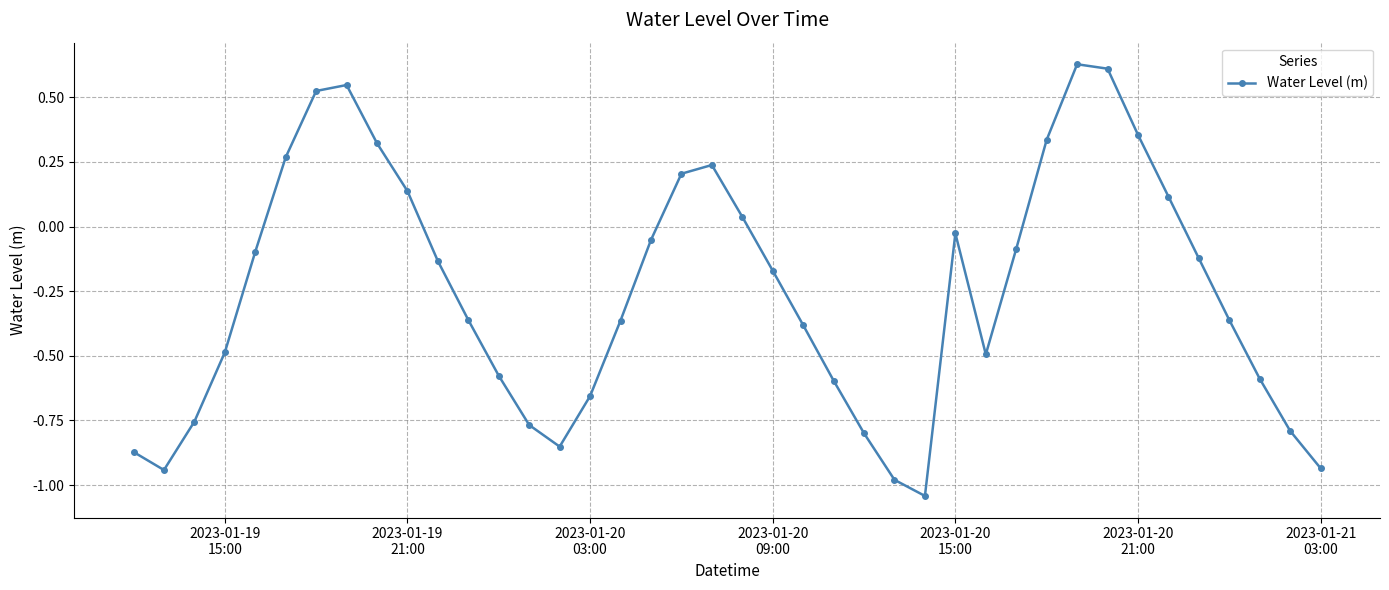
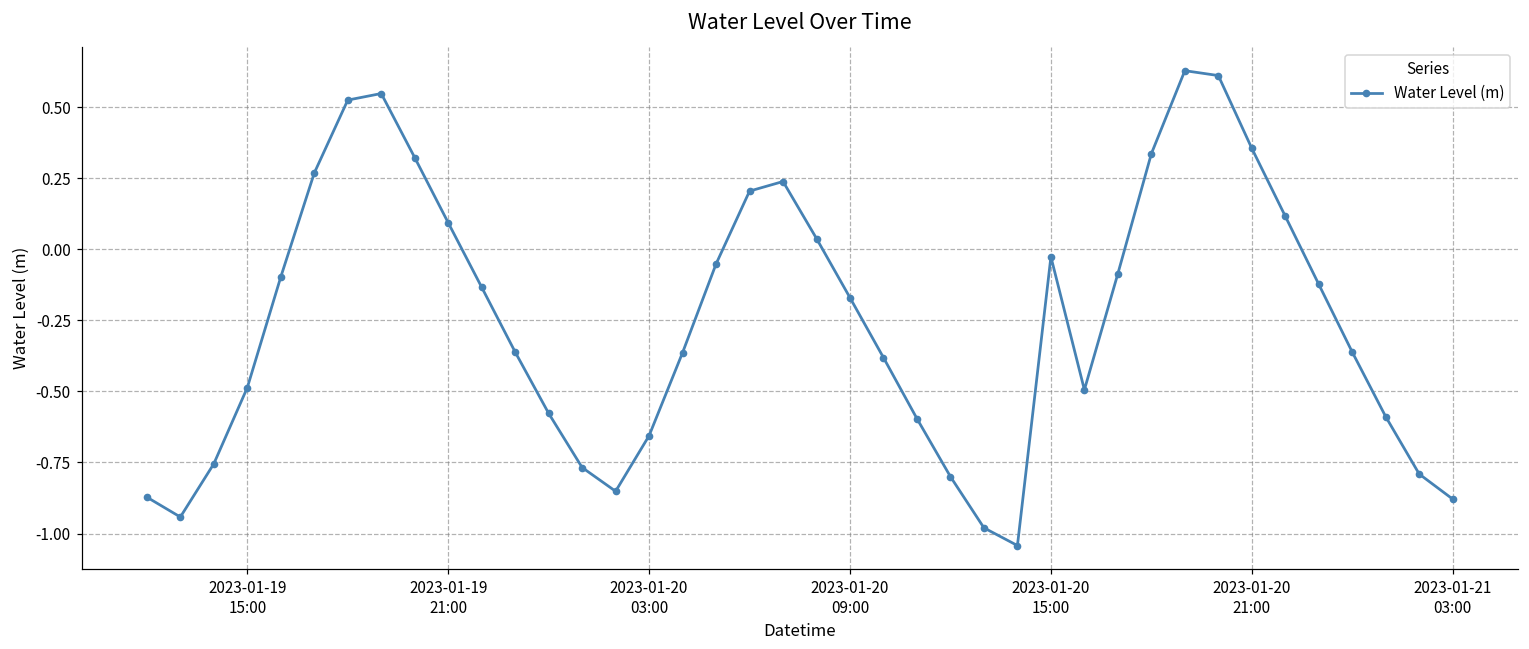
  {
    "2023-01-19 15:00": -0.49,
-   "2023-01-19 21:00": 0.14,
+   "2023-01-19 21:00": 0.09,
    "2023-01-20 03:00": -0.66,
    "2023-01-20 09:00": -0.17,
    "2023-01-20 15:00": -0.03,
    "2023-01-20 21:00": 0.35,
-   "2023-01-21 03:00": -0.94
+   "2023-01-21 03:00": -0.88
  }
